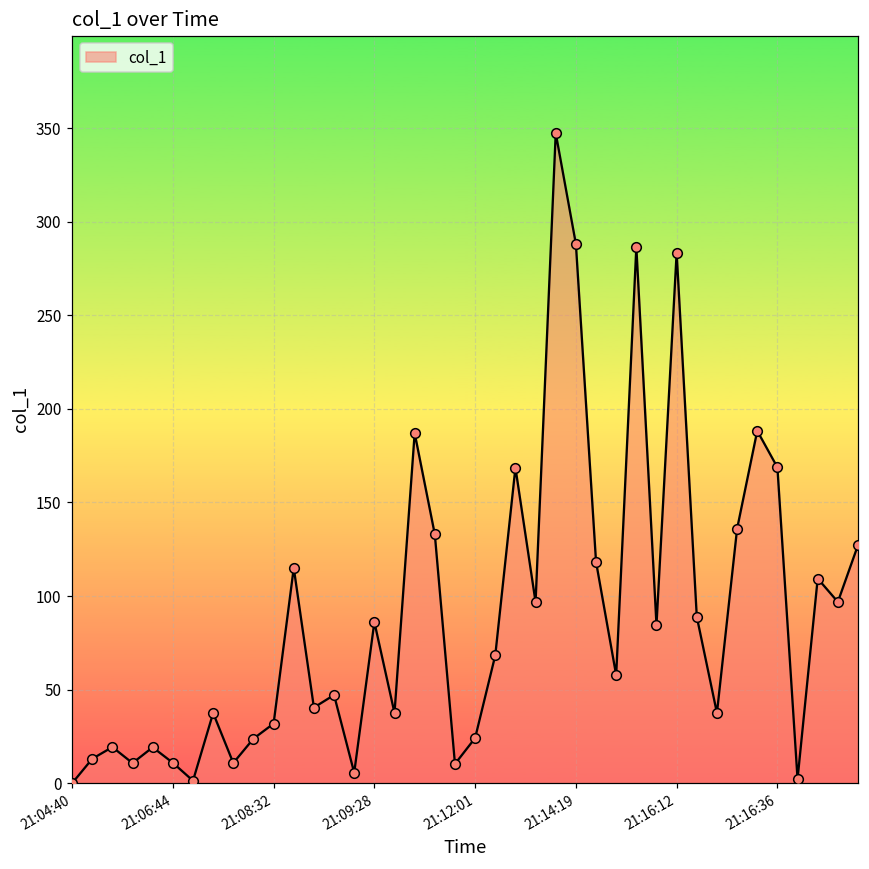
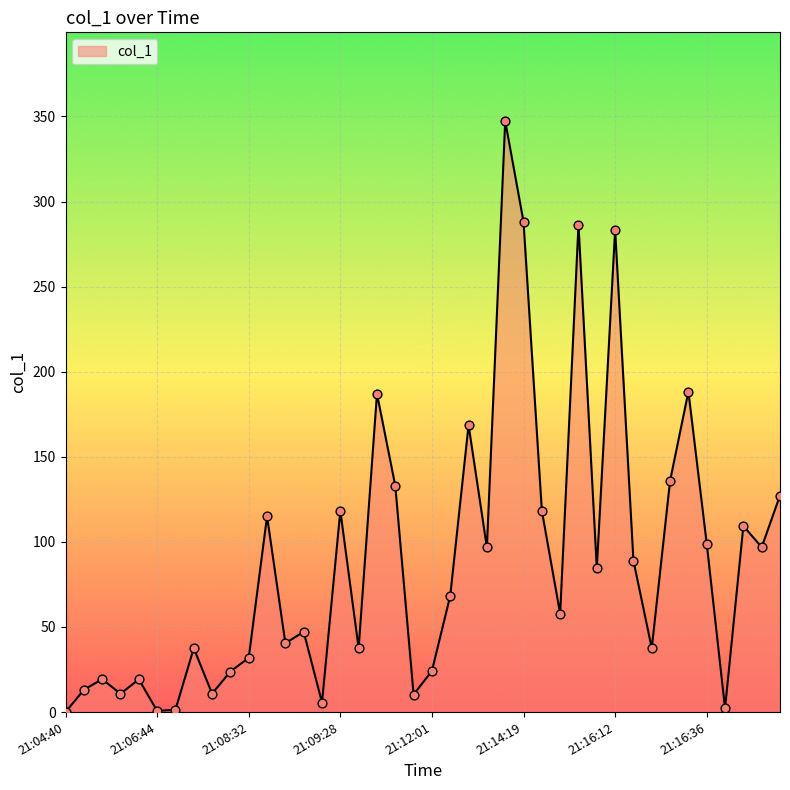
  {
    "21:04:40": 0,
-   "21:06:44": 11,
+   "21:06:44": 1,
    "21:08:32": 32,
-   "21:09:28": 86,
+   "21:09:28": 118,
    "21:12:01": 24,
    "21:14:19": 288,
    "21:16:12": 283,
-   "21:16:36": 169
+   "21:16:36": 99
  }
